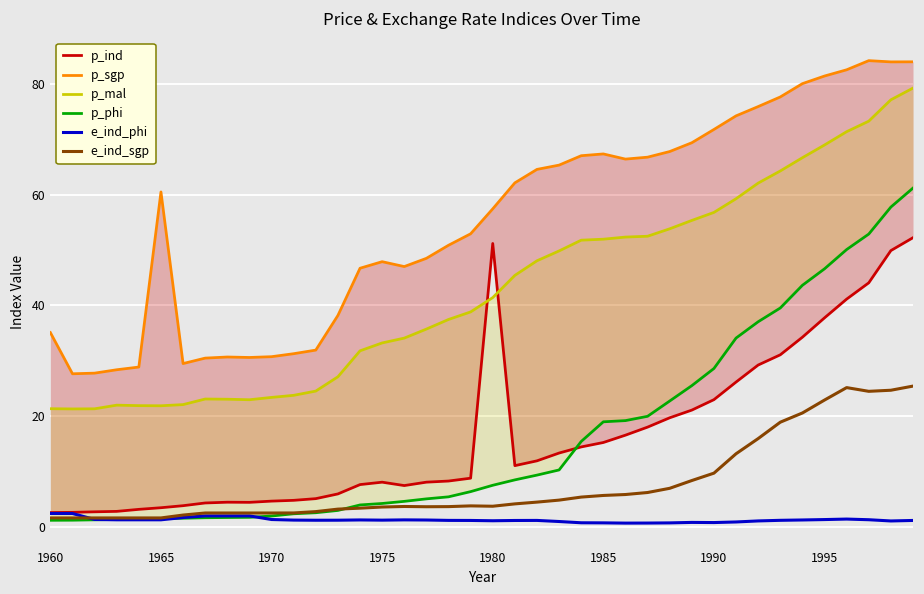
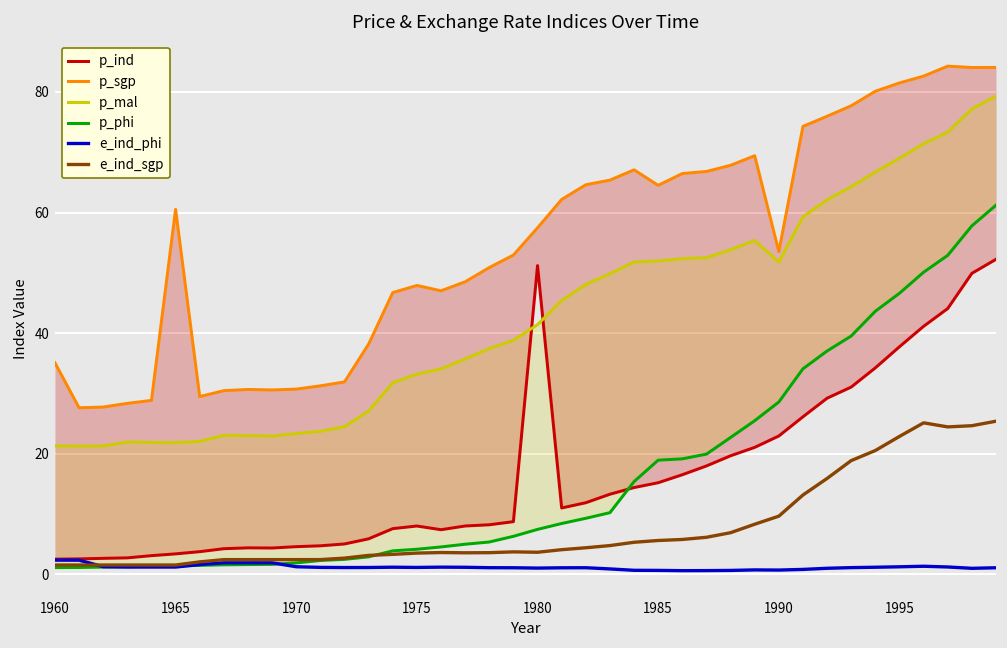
  {
    "p_ind": {
      "1965": 3,
      "1970": 5,
      "1975": 8,
      "1980": 51,
      "1985": 15,
      "1990": 23,
      "1995": 38
    },
    "p_sgp": {
      "1960": 35,
      "1965": 61,
      "1970": 31,
      "1975": 48,
      "1980": 57,
-     "1985": 67,
-     "1990": 72,
+     "1985": 65,
+     "1990": 54,
      "1995": 81
    },
    "p_mal": {
      "1960": 21,
      "1965": 22,
      "1970": 23,
      "1975": 33,
      "1980": 41,
      "1985": 52,
-     "1990": 57,
+     "1990": 52,
      "1995": 69
    },
    "p_phi": {
      "1970": 2,
      "1975": 4,
      "1980": 7,
      "1985": 19,
      "1990": 29,
      "1995": 47
    },
    "e_ind_phi": {
      "1970": 1,
      "1975": 1,
      "1980": 1,
      "1985": 1,
      "1990": 1,
      "1995": 1
    },
    "e_ind_sgp": {
      "1970": 2,
      "1975": 4,
      "1980": 4,
      "1985": 6,
      "1990": 10,
      "1995": 23
    }
  }
